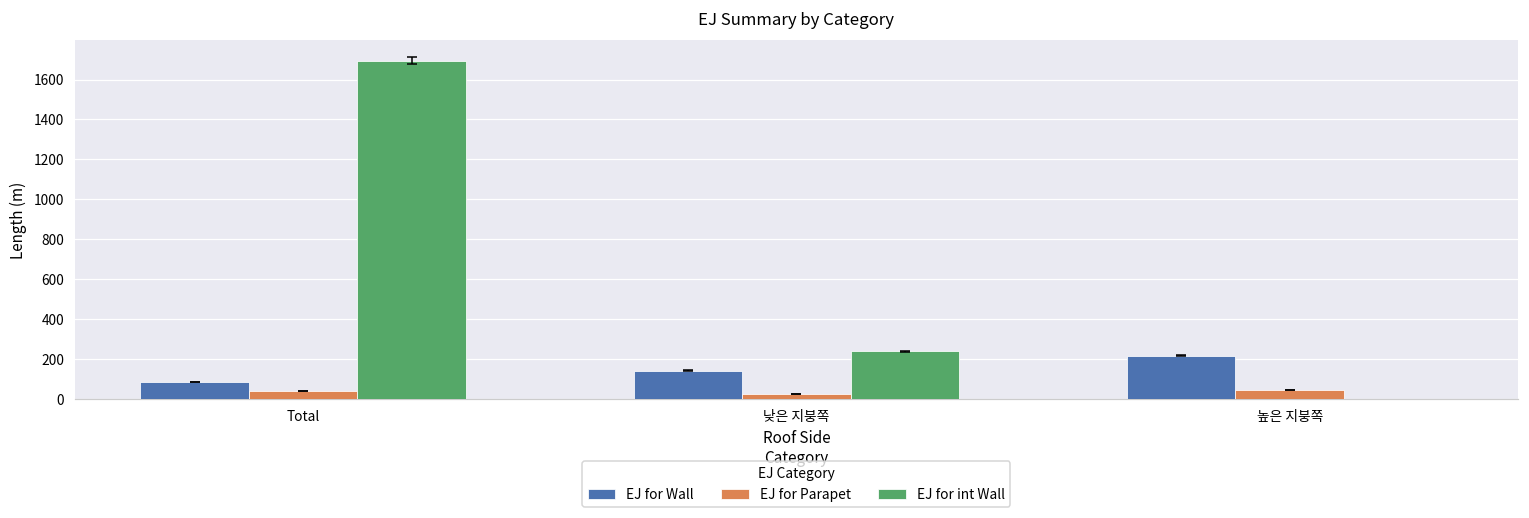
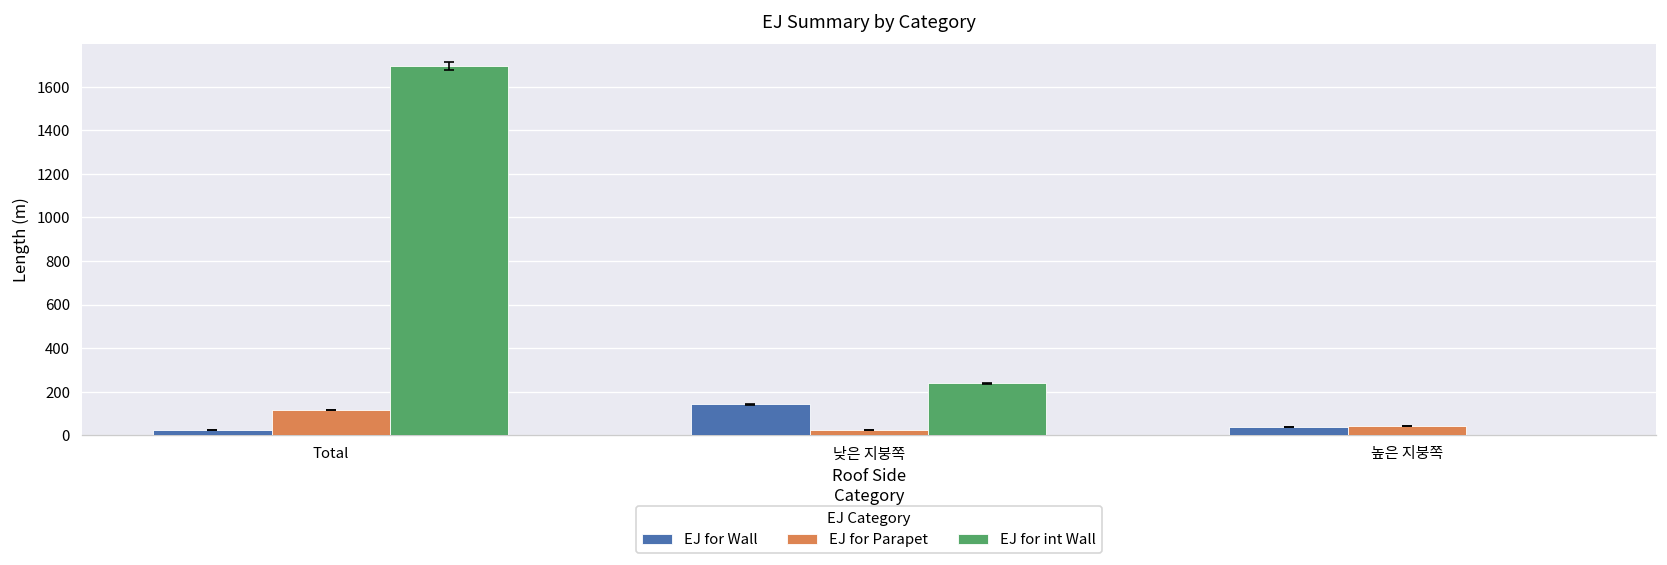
  {
    "EJ for Wall": {
-     "Total": 90,
+     "Total": 30,
      "낮은 지붕쪽": 140,
-     "높은 지붕쪽": 220
+     "높은 지붕쪽": 40
    },
    "EJ for Parapet": {
-     "Total": 40,
+     "Total": 120,
      "낮은 지붕쪽": 30,
      "높은 지붕쪽": 40
    },
    "EJ for int Wall": {
      "Total": 1690,
      "낮은 지붕쪽": 240,
      "높은 지붕쪽": 0
    }
  }
